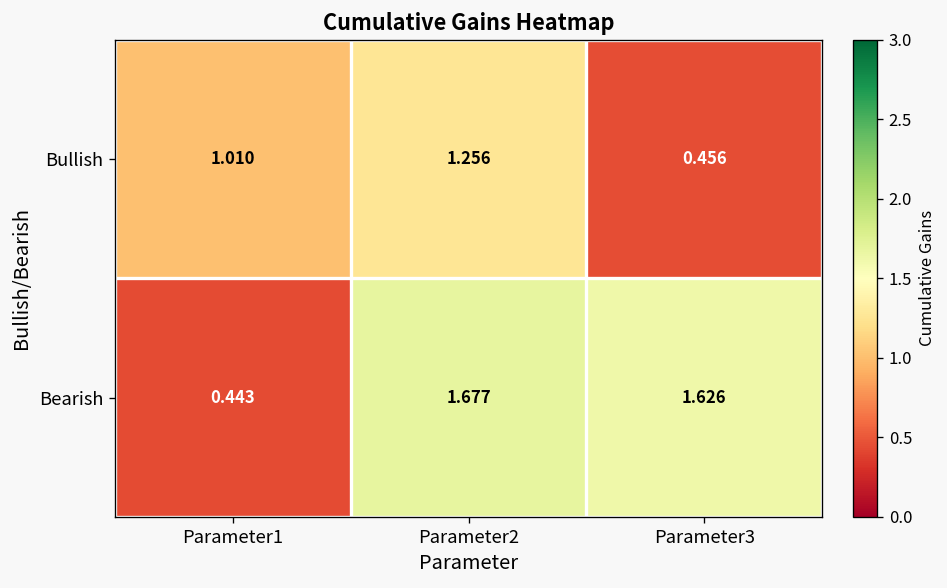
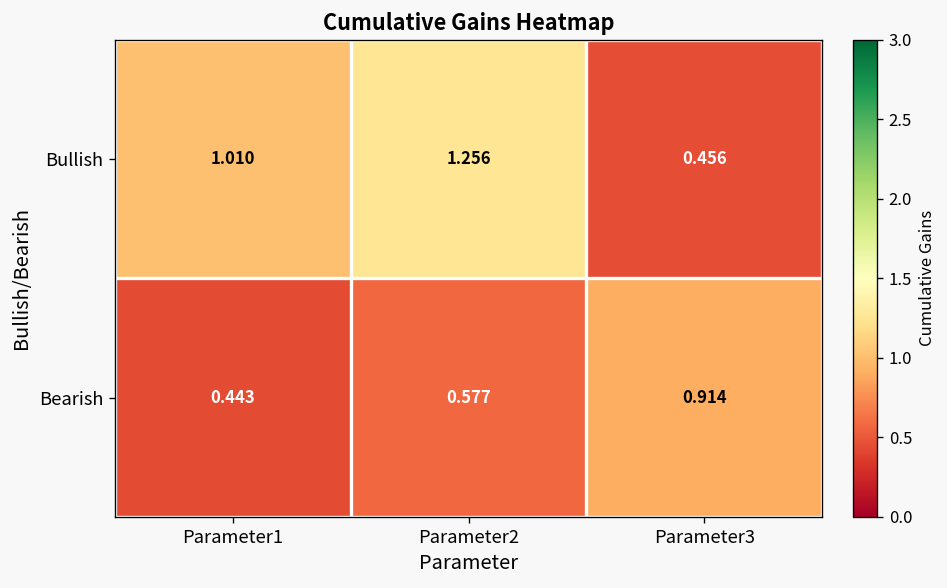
  {
    "Bullish": {
      "Parameter1": 1.010,
      "Parameter2": 1.256,
      "Parameter3": 0.456
    },
    "Bearish": {
      "Parameter1": 0.443,
-     "Parameter2": 1.677,
-     "Parameter3": 1.626
+     "Parameter2": 0.577,
+     "Parameter3": 0.914
    }
  }
